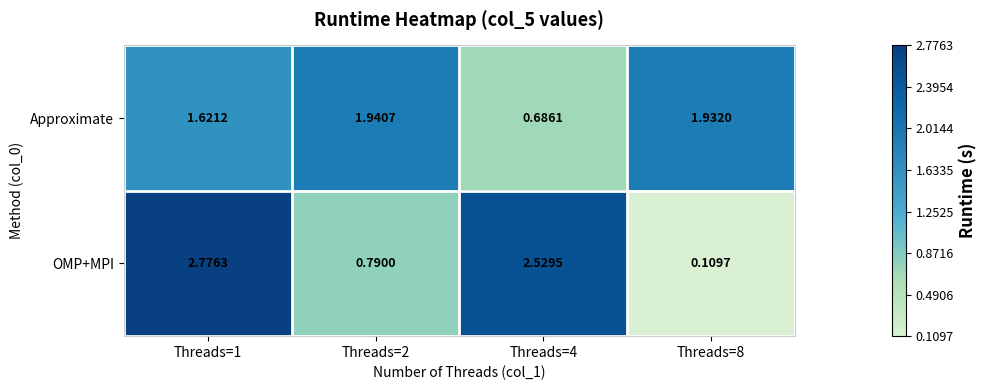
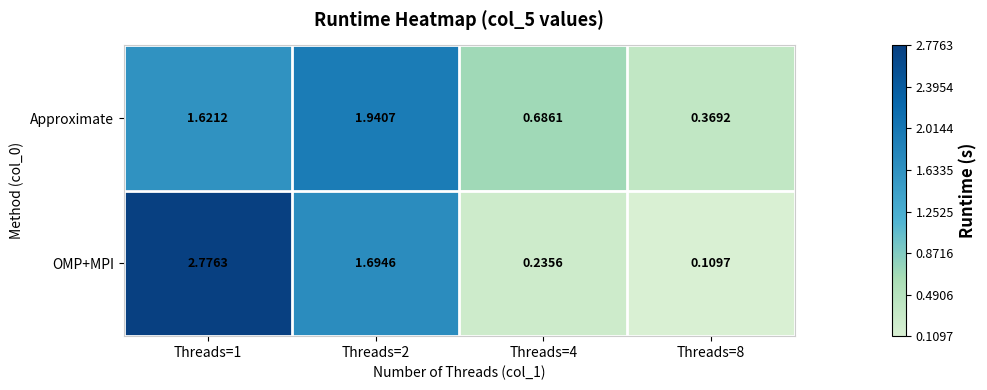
  {
    "Approximate": {
      "Threads=1": 1.6212,
      "Threads=2": 1.9407,
      "Threads=4": 0.6861,
-     "Threads=8": 1.9320
+     "Threads=8": 0.3692
    },
    "OMP+MPI": {
      "Threads=1": 2.7763,
-     "Threads=2": 0.7900,
-     "Threads=4": 2.5295,
+     "Threads=2": 1.6946,
+     "Threads=4": 0.2356,
      "Threads=8": 0.1097
    }
  }
